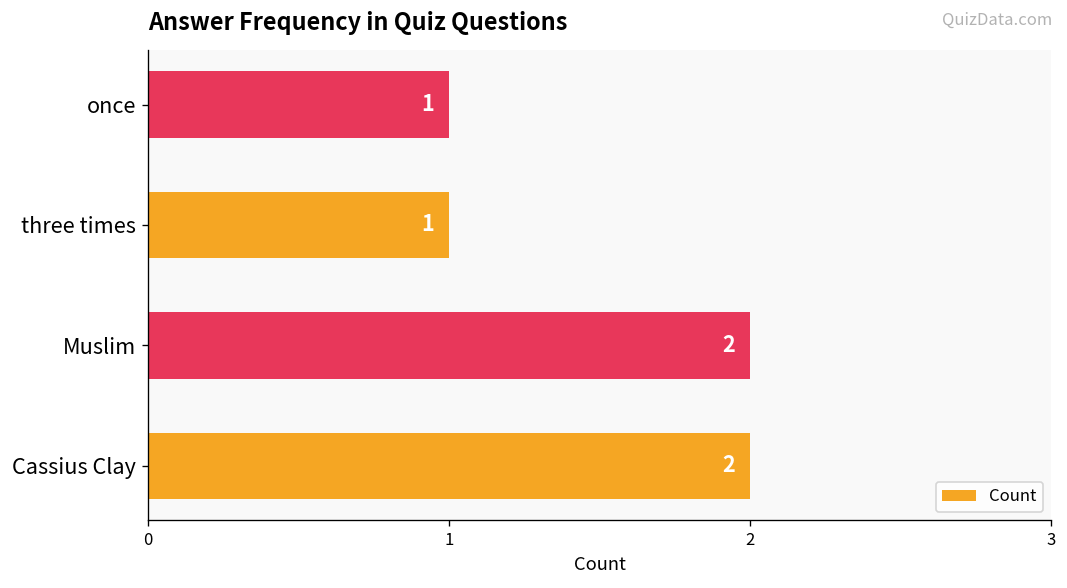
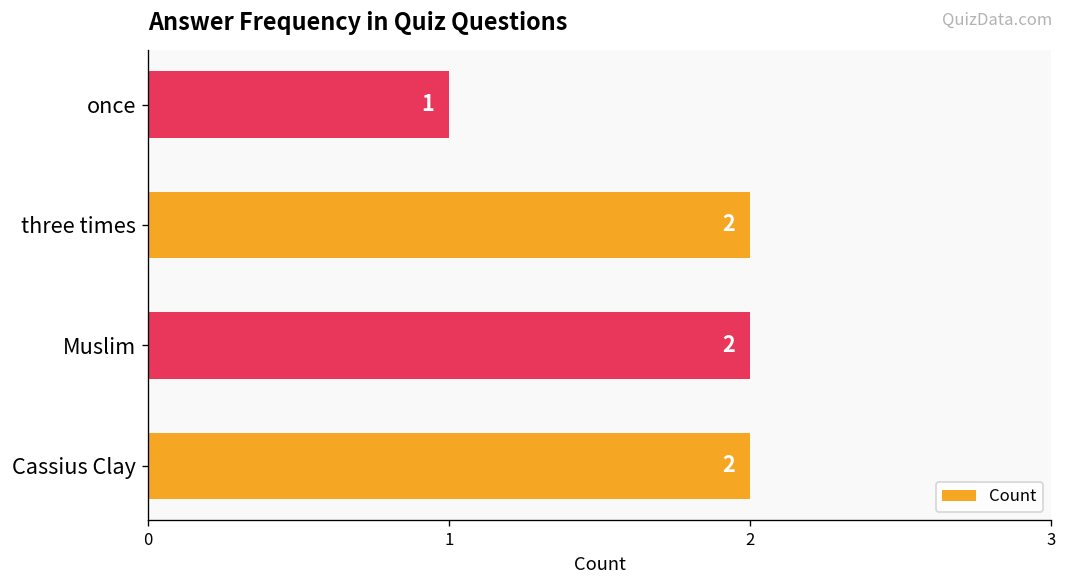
  {
    "once": 1,
-   "three times": 1,
+   "three times": 2,
    "Muslim": 2,
    "Cassius Clay": 2
  }
